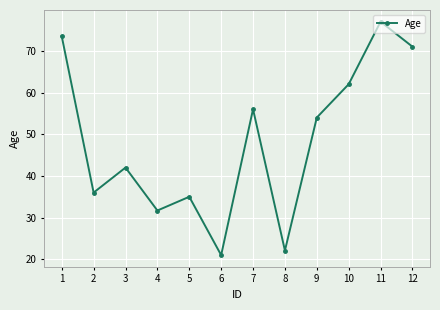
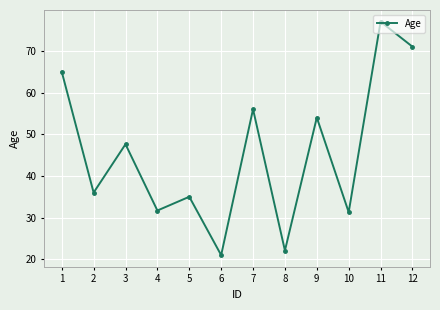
  {
-   "1": 74,
+   "1": 65,
    "2": 36,
-   "3": 42,
+   "3": 48,
    "4": 32,
    "5": 35,
    "6": 21,
    "7": 56,
    "8": 22,
    "9": 54,
-   "10": 62,
+   "10": 31,
    "12": 71
  }
